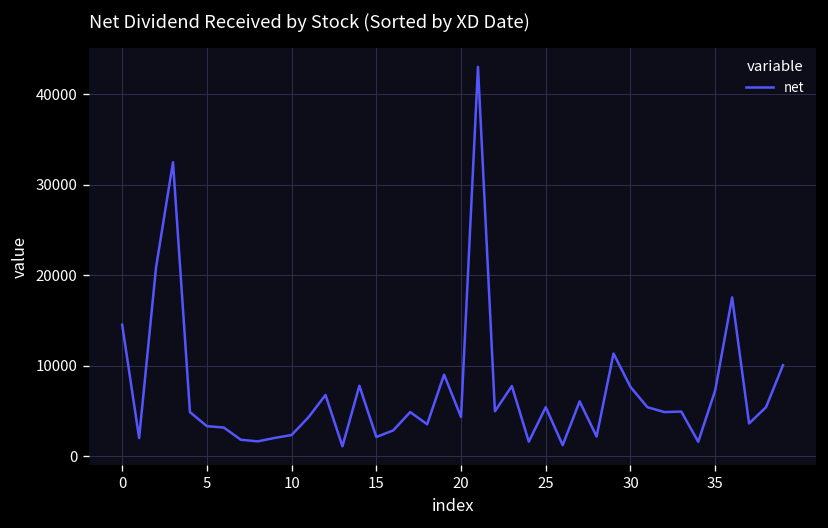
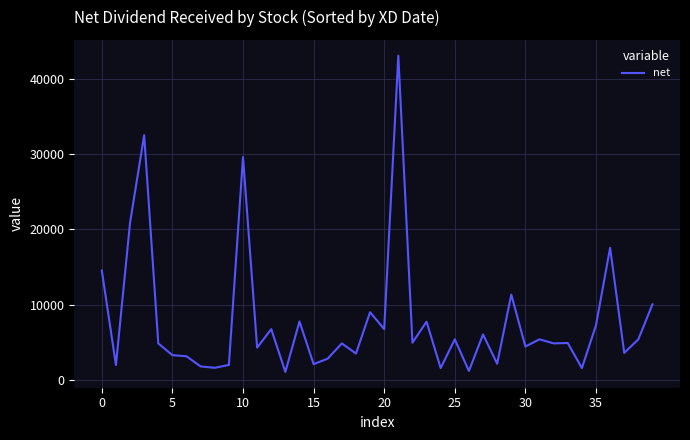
  {
    "0": 15000,
    "5": 3000,
-   "10": 2000,
+   "10": 30000,
    "15": 2000,
-   "20": 4000,
+   "20": 7000,
    "25": 5000,
-   "30": 8000,
+   "30": 4000,
    "35": 7000
  }
